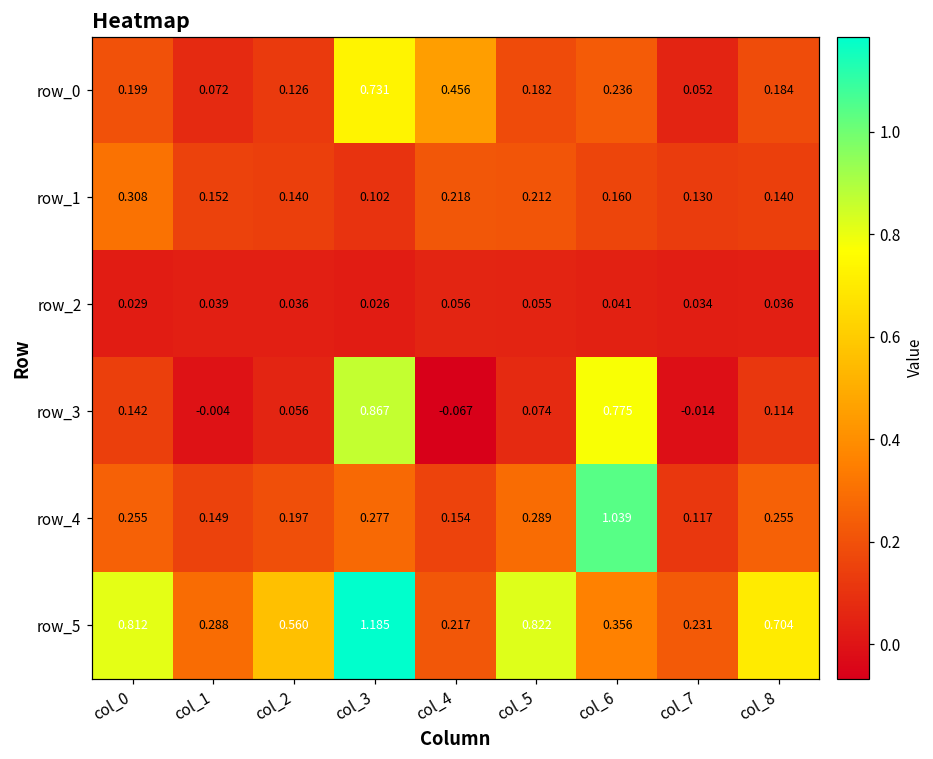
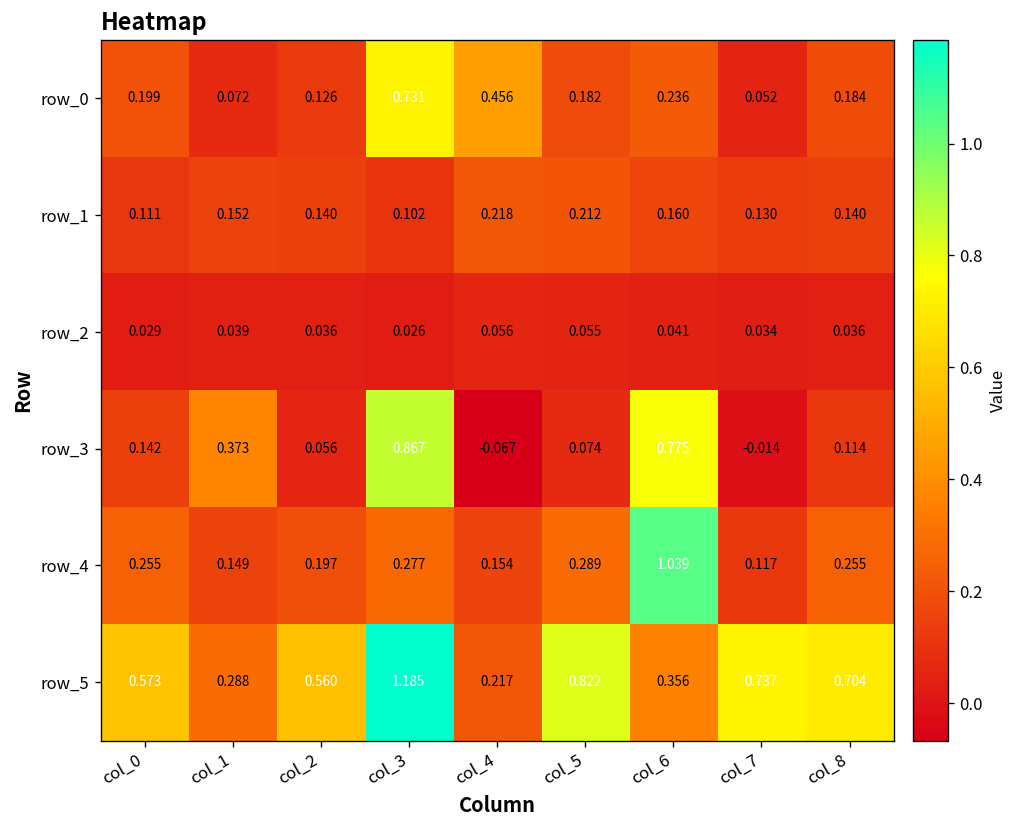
  {
    "row_0": {
      "col_0": 0.199,
      "col_1": 0.072,
      "col_2": 0.126,
      "col_3": 0.731,
      "col_4": 0.456,
      "col_5": 0.182,
      "col_6": 0.236,
      "col_7": 0.052,
      "col_8": 0.184
    },
    "row_1": {
-     "col_0": 0.308,
+     "col_0": 0.111,
      "col_1": 0.152,
      "col_2": 0.140,
      "col_3": 0.102,
      "col_4": 0.218,
      "col_5": 0.212,
      "col_6": 0.160,
      "col_7": 0.130,
      "col_8": 0.140
    },
    "row_2": {
      "col_0": 0.029,
      "col_1": 0.039,
      "col_2": 0.036,
      "col_3": 0.026,
      "col_4": 0.056,
      "col_5": 0.055,
      "col_6": 0.041,
      "col_7": 0.034,
      "col_8": 0.036
    },
    "row_3": {
      "col_0": 0.142,
-     "col_1": -0.004,
+     "col_1": 0.373,
      "col_2": 0.056,
      "col_3": 0.867,
      "col_4": -0.067,
      "col_5": 0.074,
      "col_6": 0.775,
      "col_7": -0.014,
      "col_8": 0.114
    },
    "row_4": {
      "col_0": 0.255,
      "col_1": 0.149,
      "col_2": 0.197,
      "col_3": 0.277,
      "col_4": 0.154,
      "col_5": 0.289,
      "col_6": 1.039,
      "col_7": 0.117,
      "col_8": 0.255
    },
    "row_5": {
-     "col_0": 0.812,
+     "col_0": 0.573,
      "col_1": 0.288,
      "col_2": 0.560,
      "col_3": 1.185,
      "col_4": 0.217,
      "col_5": 0.822,
      "col_6": 0.356,
-     "col_7": 0.231,
+     "col_7": 0.737,
      "col_8": 0.704
    }
  }
